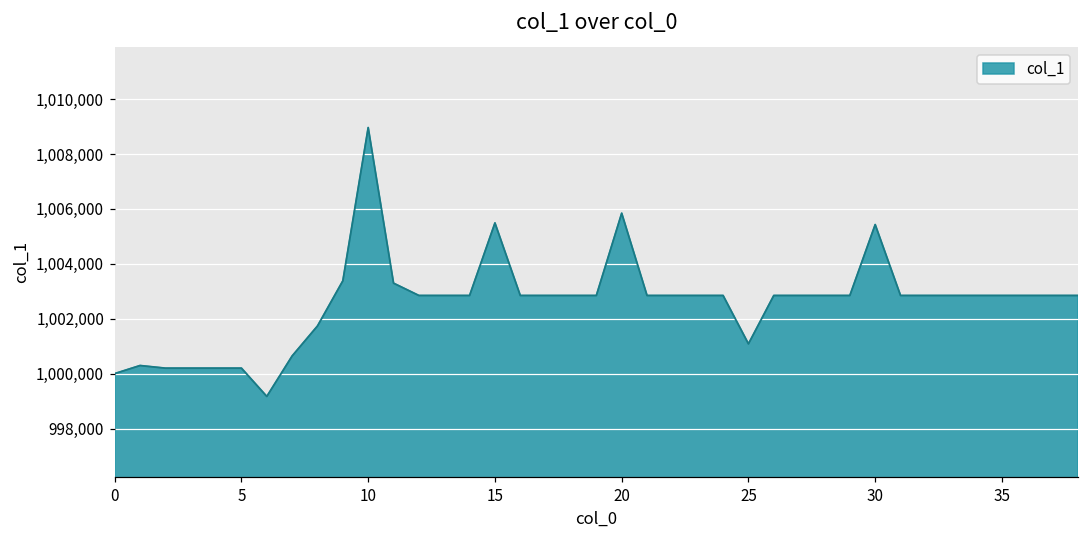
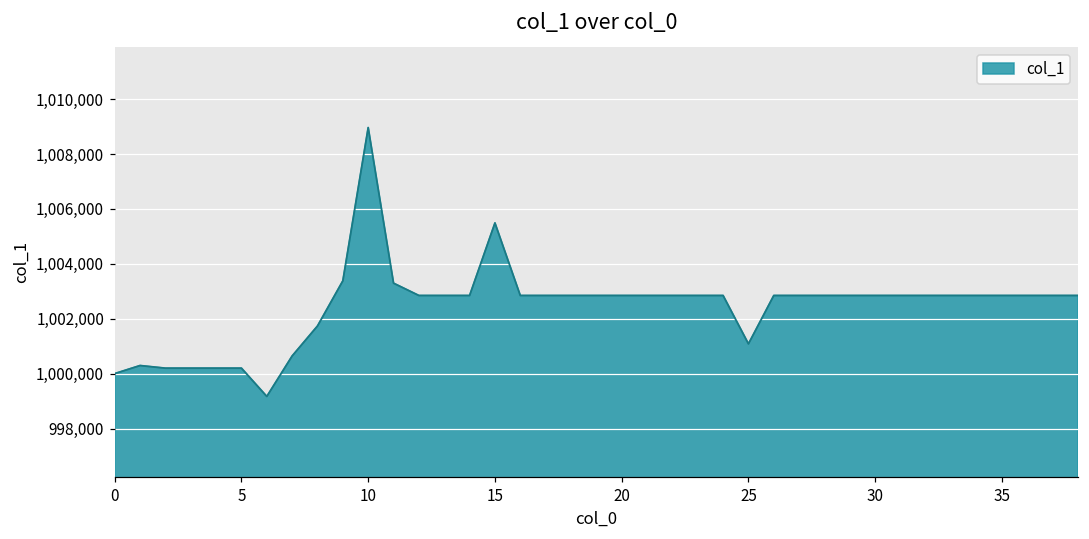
  {
    "0": "1,000,000",
    "5": "1,000,200",
    "10": "1,009,000",
    "15": "1,005,500",
-   "20": "1,005,800",
+   "20": "1,002,800",
    "25": "1,001,100",
-   "30": "1,005,400",
+   "30": "1,002,800",
    "35": "1,002,800"
  }
